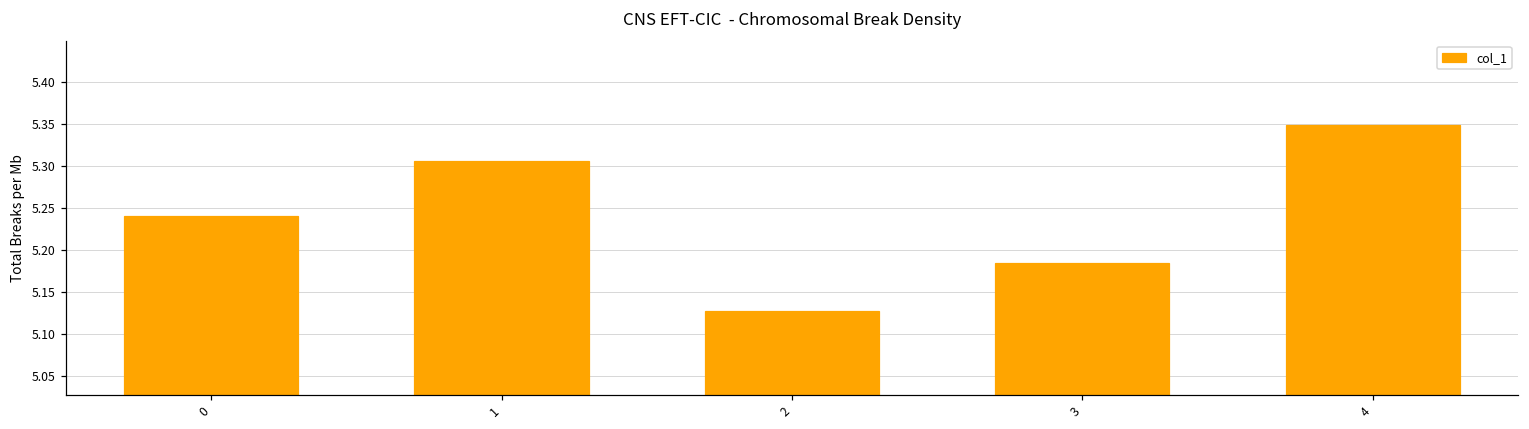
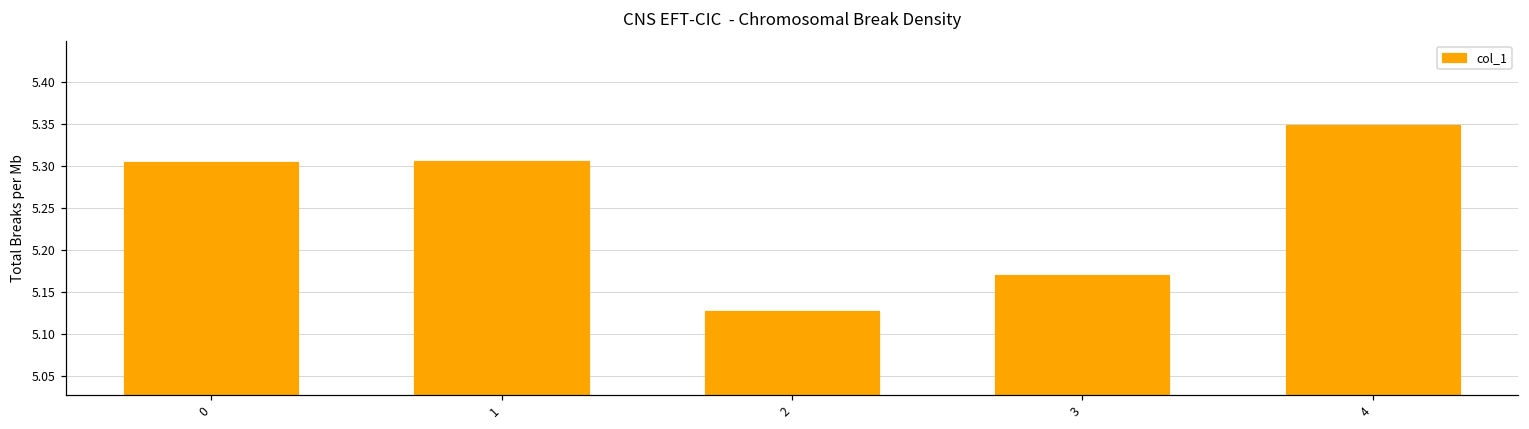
  {
-   "0": 5.24,
+   "0": 5.30,
    "1": 5.31,
    "2": 5.13,
-   "3": 5.18,
+   "3": 5.17,
    "4": 5.35
  }
